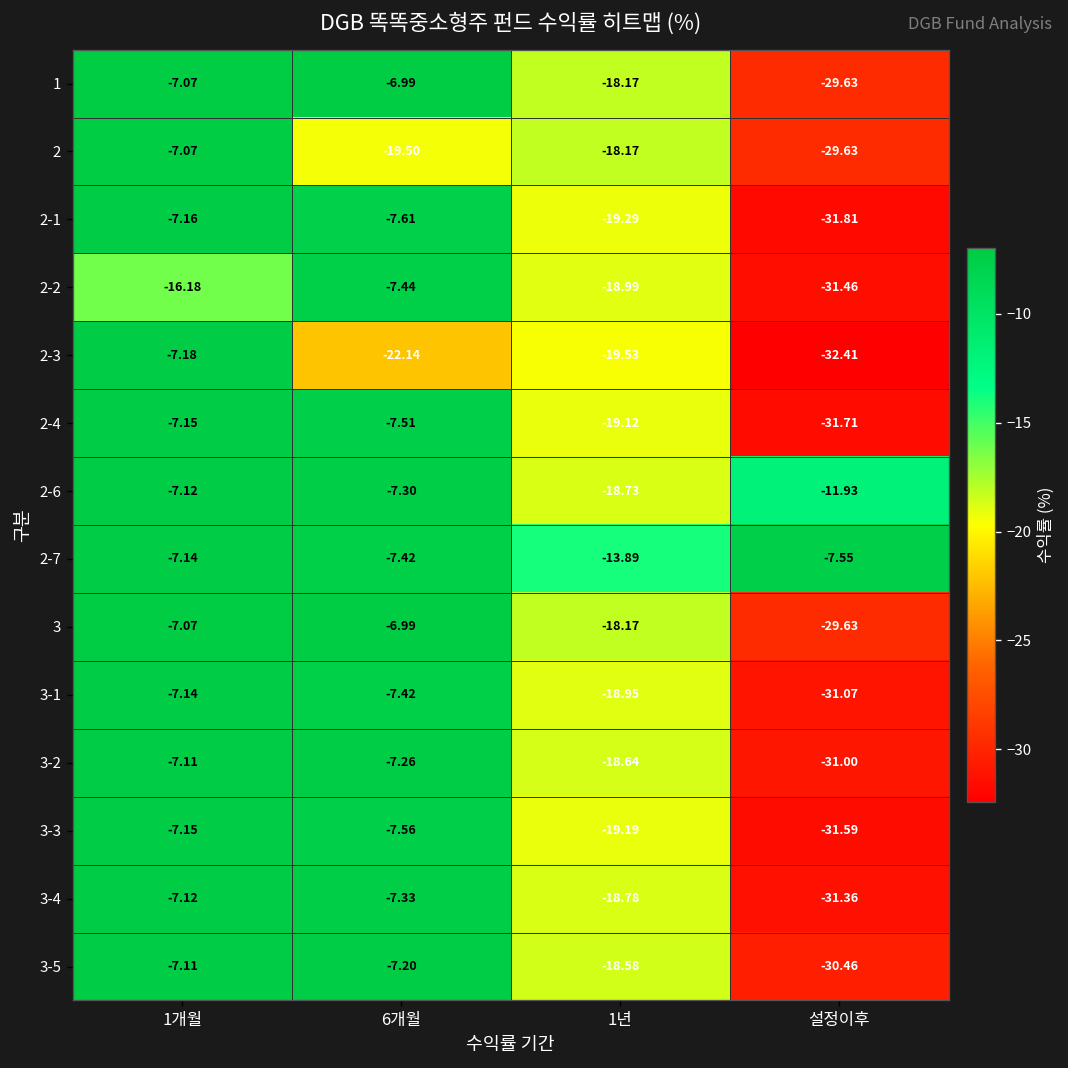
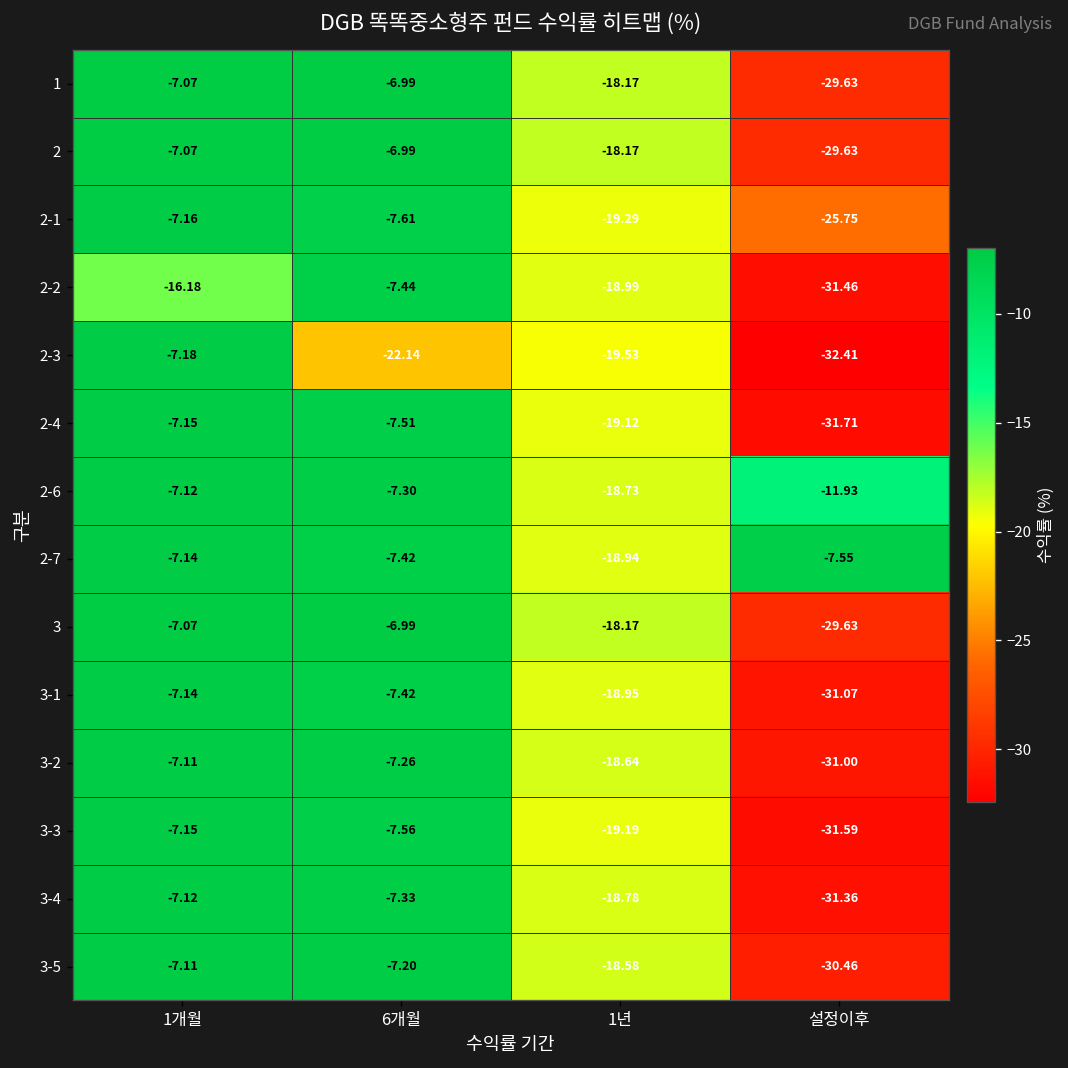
  {
    "1": {
      "1개월": -7.07,
      "6개월": -6.99,
      "1년": -18.17,
      "설정이후": -29.63
    },
    "2": {
      "1개월": -7.07,
-     "6개월": -19.50,
+     "6개월": -6.99,
      "1년": -18.17,
      "설정이후": -29.63
    },
    "2-1": {
      "1개월": -7.16,
      "6개월": -7.61,
      "1년": -19.29,
-     "설정이후": -31.81
+     "설정이후": -25.75
    },
    "2-2": {
      "1개월": -16.18,
      "6개월": -7.44,
      "1년": -18.99,
      "설정이후": -31.46
    },
    "2-3": {
      "1개월": -7.18,
      "6개월": -22.14,
      "1년": -19.53,
      "설정이후": -32.41
    },
    "2-4": {
      "1개월": -7.15,
      "6개월": -7.51,
      "1년": -19.12,
      "설정이후": -31.71
    },
    "2-6": {
      "1개월": -7.12,
      "6개월": -7.30,
      "1년": -18.73,
      "설정이후": -11.93
    },
    "2-7": {
      "1개월": -7.14,
      "6개월": -7.42,
-     "1년": -13.89,
+     "1년": -18.94,
      "설정이후": -7.55
    },
    "3": {
      "1개월": -7.07,
      "6개월": -6.99,
      "1년": -18.17,
      "설정이후": -29.63
    },
    "3-1": {
      "1개월": -7.14,
      "6개월": -7.42,
      "1년": -18.95,
      "설정이후": -31.07
    },
    "3-2": {
      "1개월": -7.11,
      "6개월": -7.26,
      "1년": -18.64,
      "설정이후": -31.00
    },
    "3-3": {
      "1개월": -7.15,
      "6개월": -7.56,
      "1년": -19.19,
      "설정이후": -31.59
    },
    "3-4": {
      "1개월": -7.12,
      "6개월": -7.33,
      "1년": -18.78,
      "설정이후": -31.36
    },
    "3-5": {
      "1개월": -7.11,
      "6개월": -7.20,
      "1년": -18.58,
      "설정이후": -30.46
    }
  }
